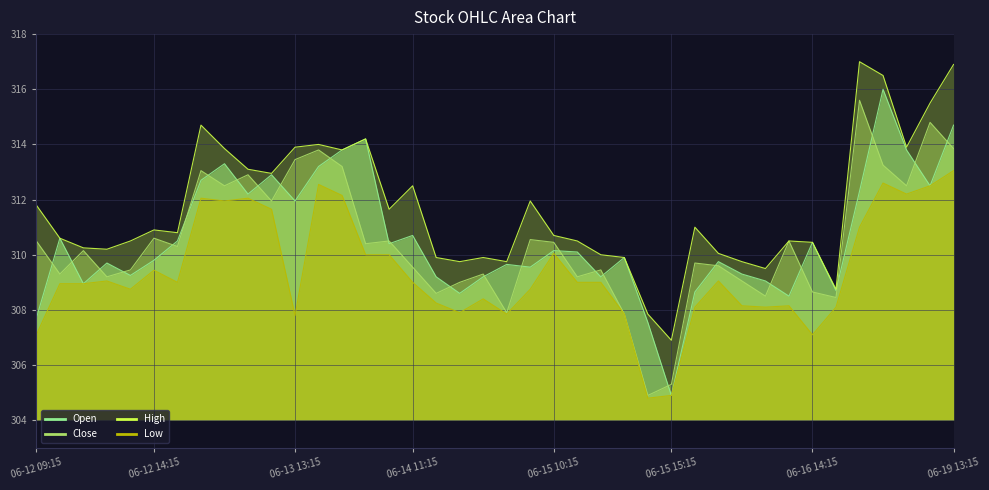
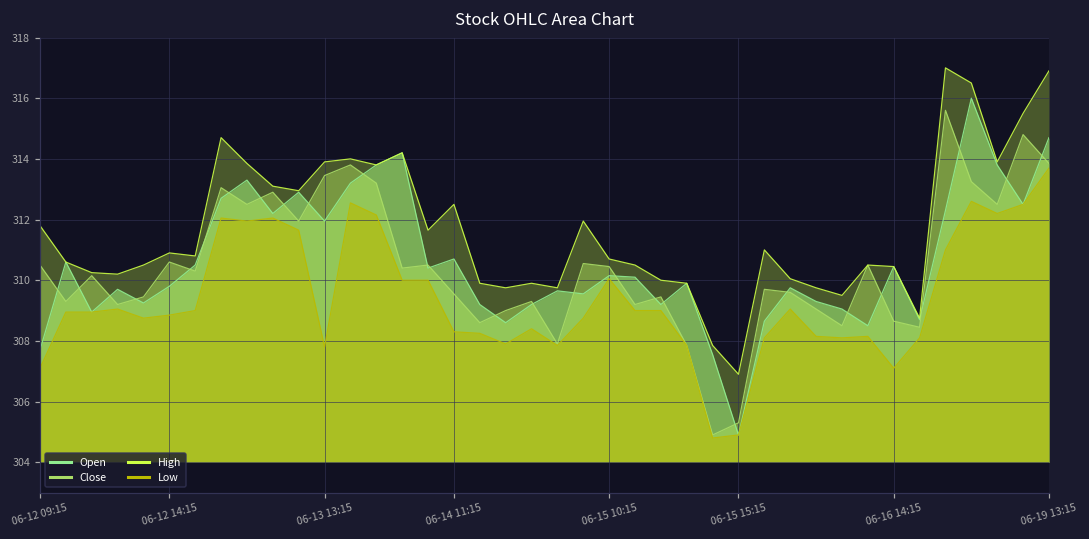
  {
    "Low": {
      "06-12 09:15": 307.1,
-     "06-12 14:15": 309.4,
+     "06-12 14:15": 308.9,
      "06-13 13:15": 307.8,
-     "06-14 11:15": 309.0,
+     "06-14 11:15": 308.3,
      "06-15 10:15": 310.0,
      "06-16 14:15": 307.1,
-     "06-19 13:15": 313.0
+     "06-19 13:15": 313.7
    }
  }
